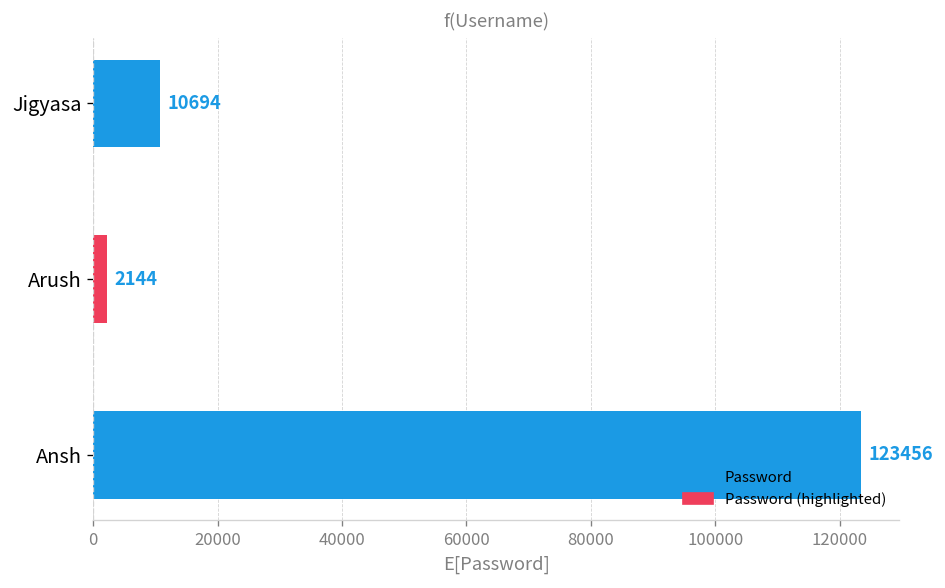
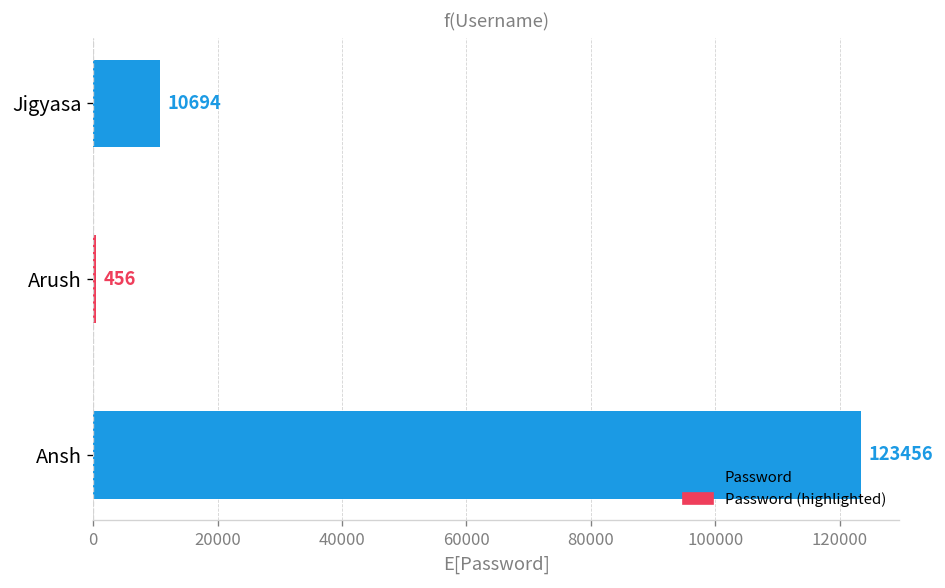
  {
    "Jigyasa": 10694,
-   "Arush": 2144,
+   "Arush": 456,
    "Ansh": 123456
  }
